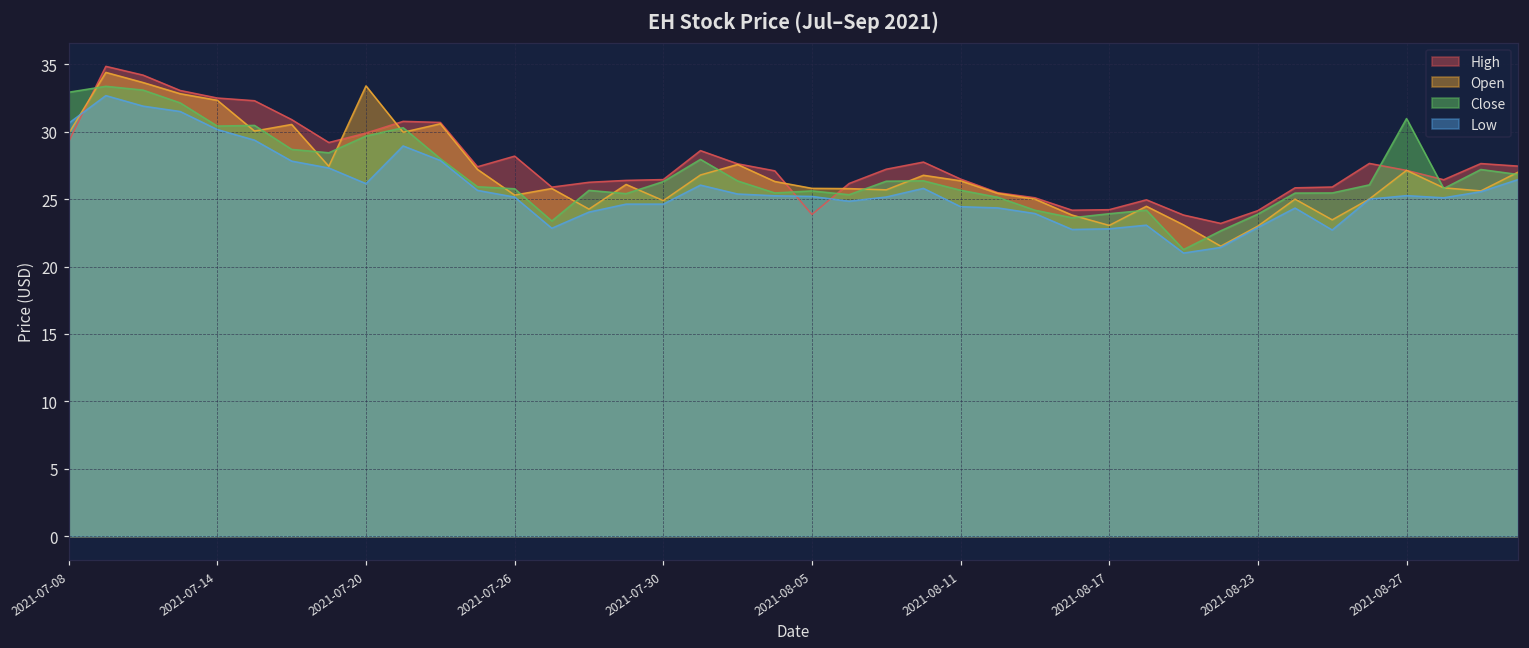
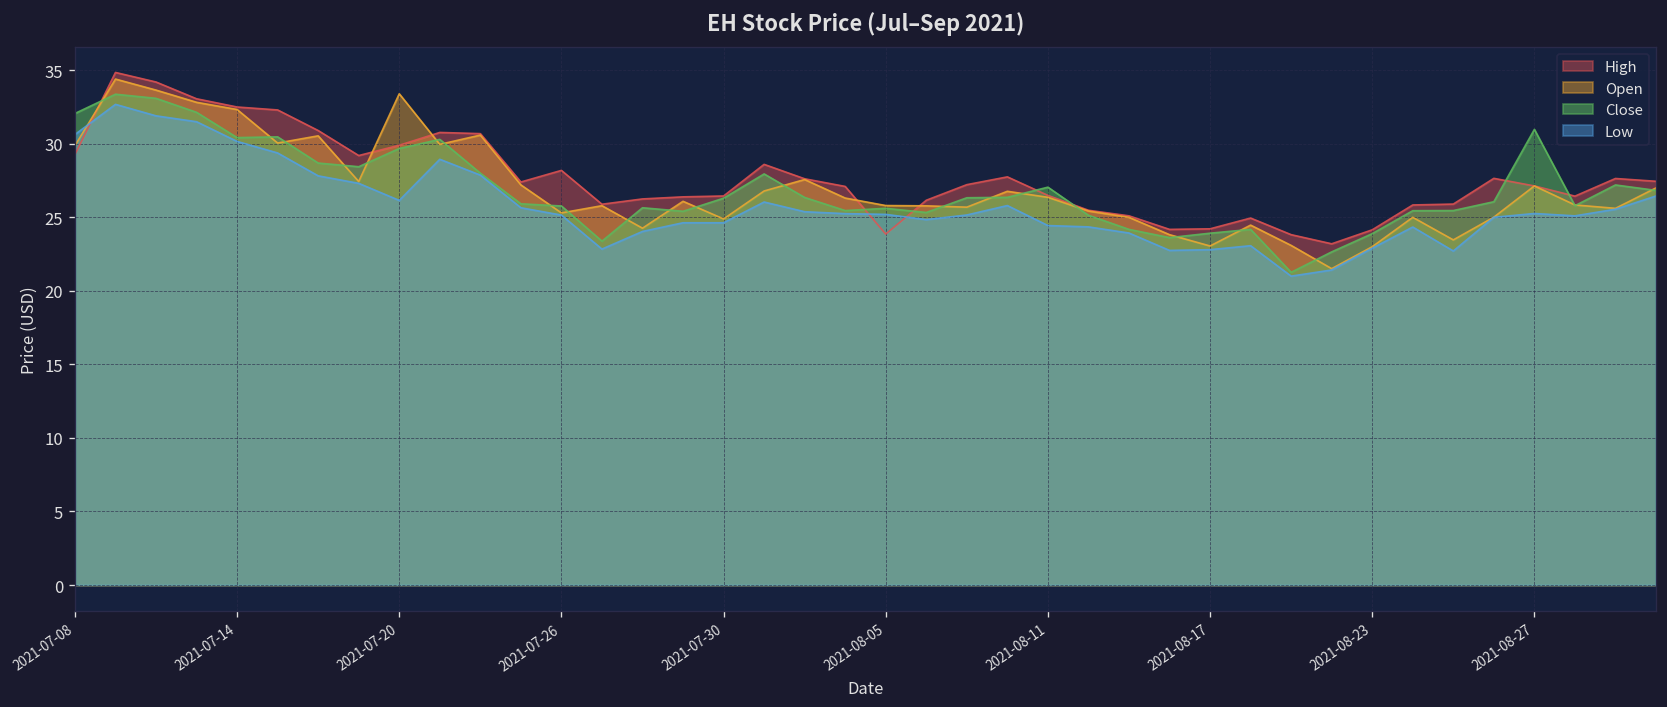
  {
    "High": {
      "2021-07-08": 29.3,
      "2021-07-20": 29.9,
      "2021-07-26": 28.2,
      "2021-08-05": 23.9,
      "2021-08-17": 24.2,
      "2021-08-23": 24.2
    },
    "Open": {
      "2021-07-08": 29.9,
      "2021-07-20": 33.4,
      "2021-07-30": 24.9,
      "2021-08-17": 23.1
    },
    "Close": {
-     "2021-07-08": 32.9,
+     "2021-07-08": 32.1,
      "2021-07-14": 30.4,
      "2021-07-20": 29.7,
      "2021-07-26": 25.8,
-     "2021-08-11": 25.7,
+     "2021-08-11": 27.1,
      "2021-08-17": 23.9,
      "2021-08-23": 23.9,
      "2021-08-27": 31.0
    },
    "Low": {
      "2021-07-08": 30.6,
      "2021-07-14": 30.2,
      "2021-07-20": 26.2,
      "2021-07-30": 24.6,
      "2021-08-05": 25.2,
      "2021-08-11": 24.4,
      "2021-08-17": 22.8,
      "2021-08-27": 25.3
    }
  }
